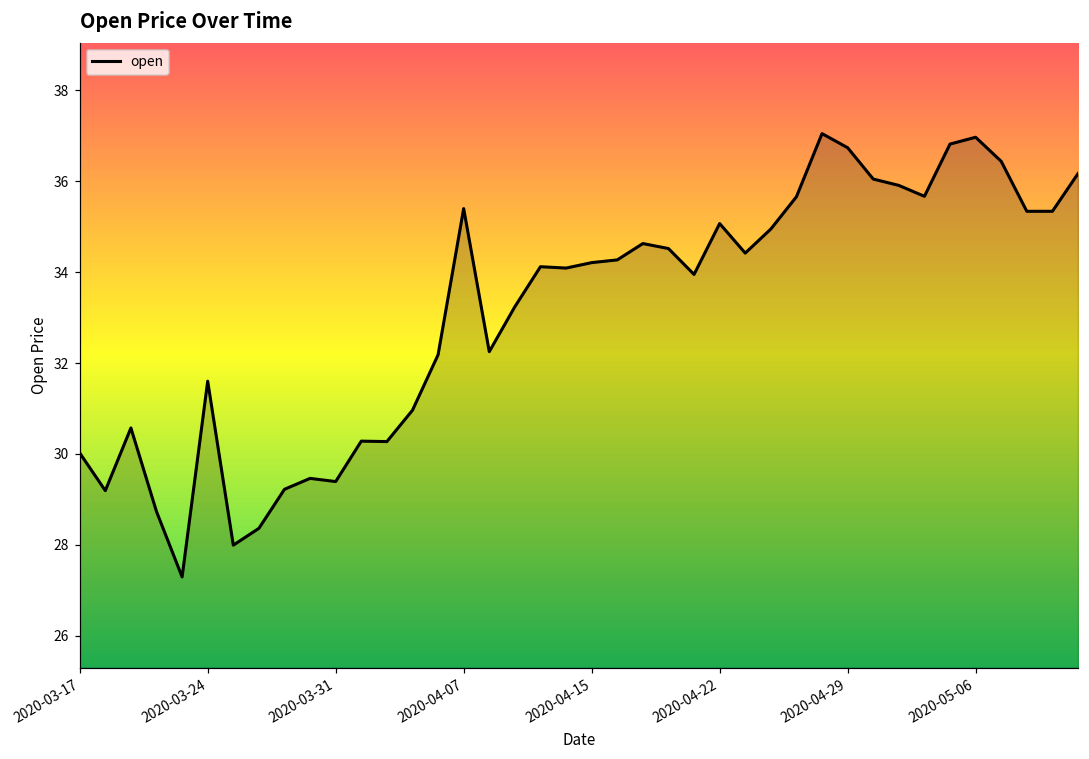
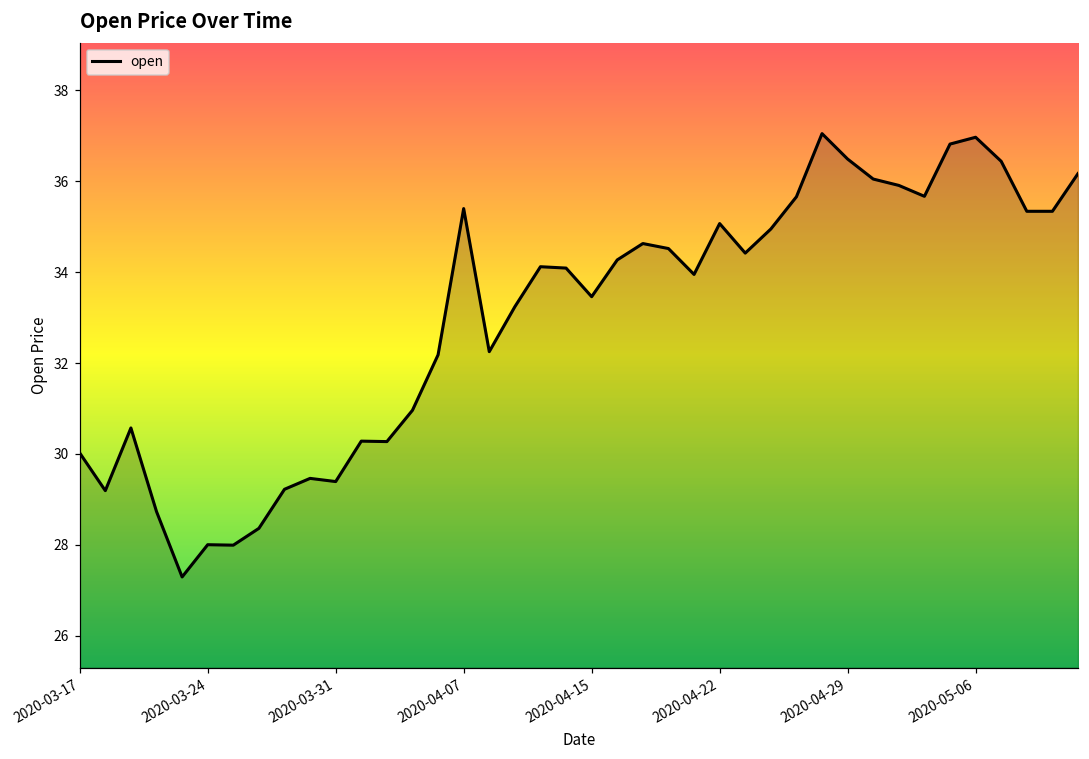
  {
    "2020-03-17": 30.0,
-   "2020-03-24": 31.6,
+   "2020-03-24": 28.0,
    "2020-03-31": 29.4,
    "2020-04-07": 35.4,
-   "2020-04-15": 34.2,
+   "2020-04-15": 33.5,
    "2020-04-22": 35.1,
-   "2020-04-29": 36.7,
+   "2020-04-29": 36.5,
    "2020-05-06": 37.0
  }
